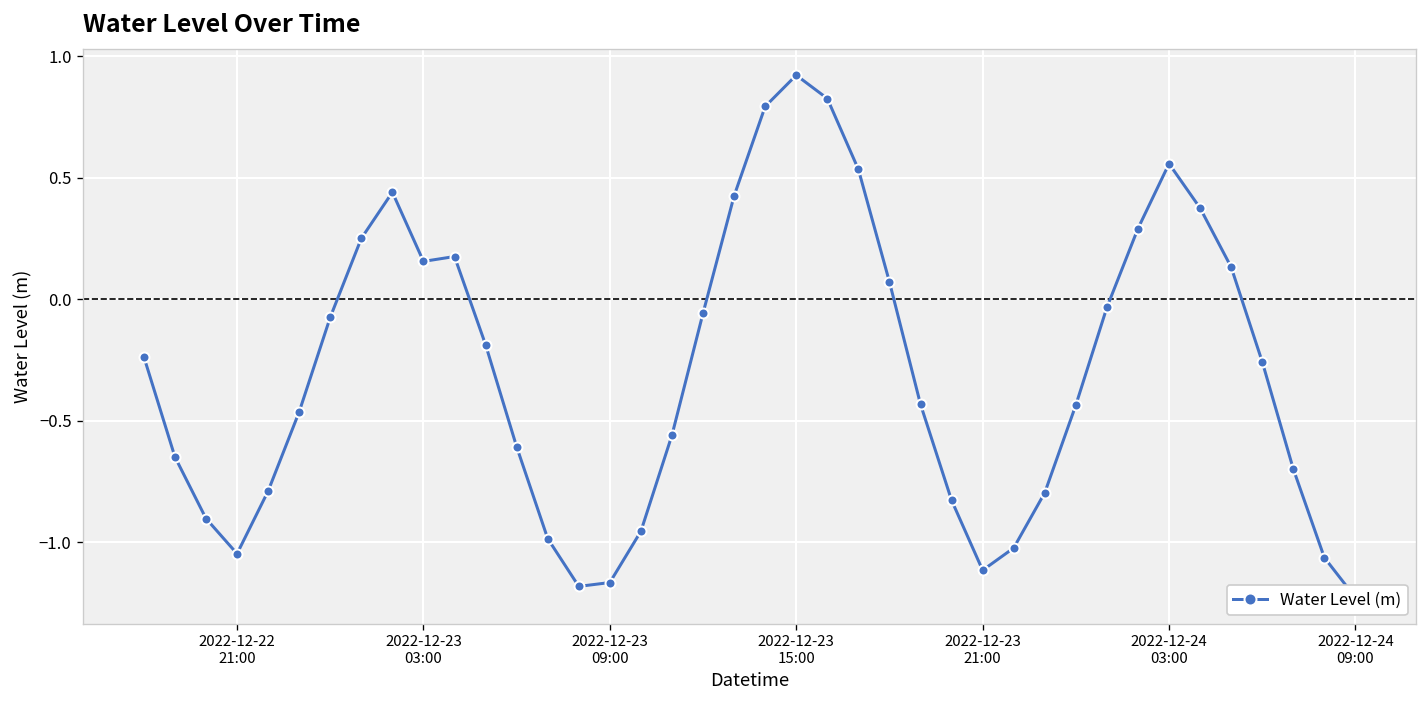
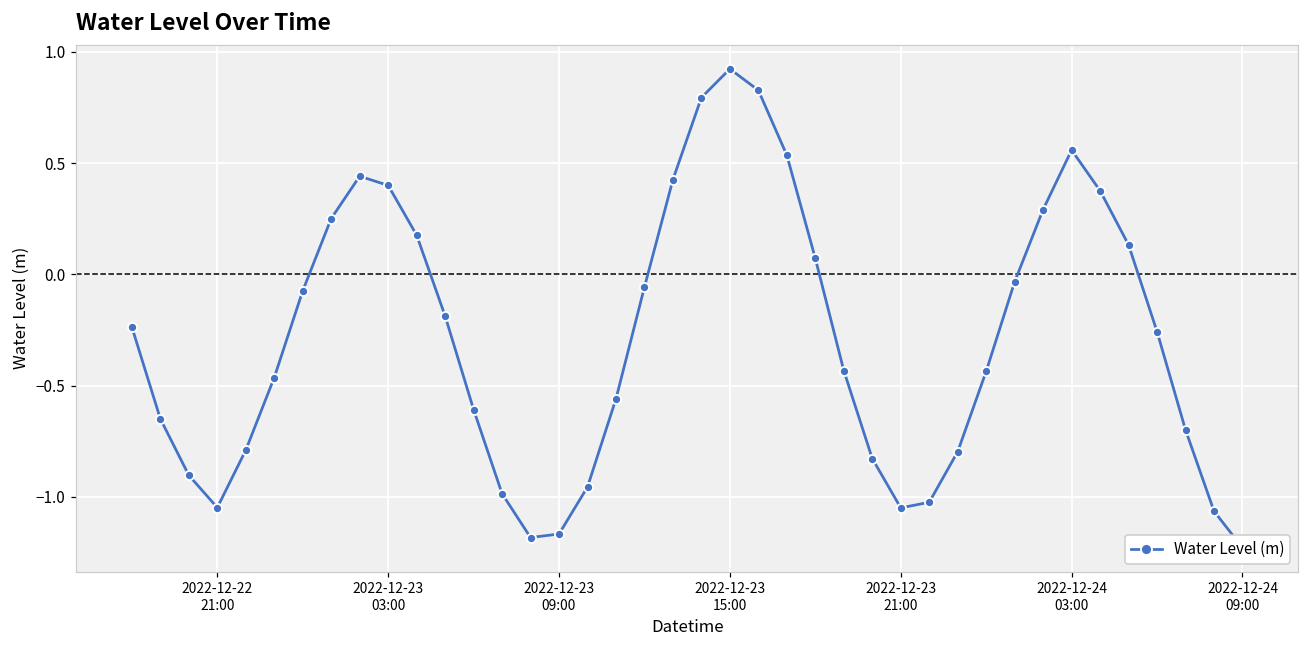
  {
    "2022-12-22 21:00": -1.05,
-   "2022-12-23 03:00": 0.16,
+   "2022-12-23 03:00": 0.40,
    "2022-12-23 09:00": -1.17,
    "2022-12-23 15:00": 0.92,
-   "2022-12-23 21:00": -1.12,
+   "2022-12-23 21:00": -1.05,
    "2022-12-24 03:00": 0.56
  }
